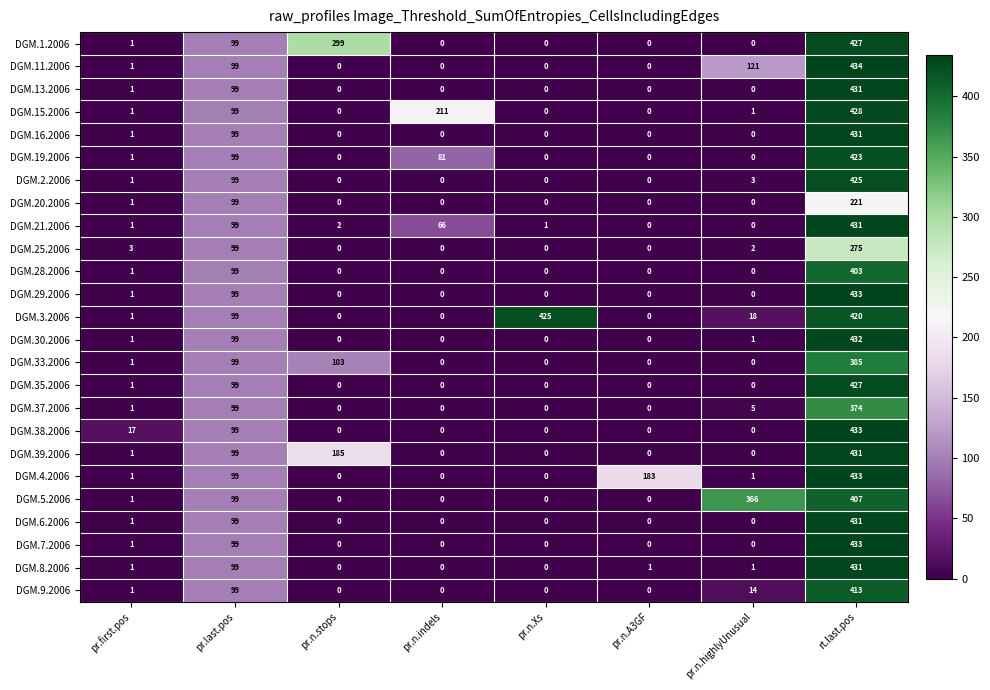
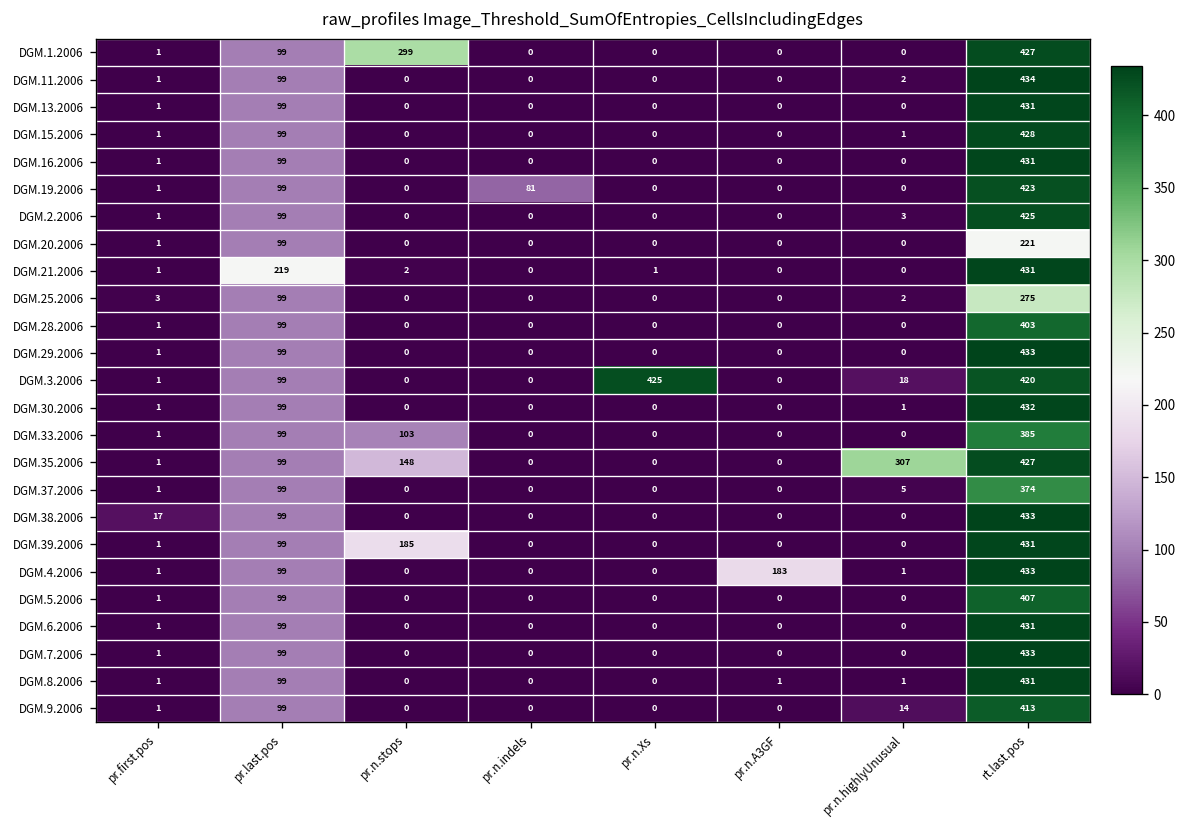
  {
    "DGM.1.2006": {
      "pr.first.pos": 1,
      "pr.last.pos": 99,
      "pr.n.stops": 299,
      "pr.n.indels": 0,
      "pr.n.Xs": 0,
      "pr.n.A3GF": 0,
      "pr.n.highlyUnusual": 0,
      "rt.last.pos": 427
    },
    "DGM.11.2006": {
      "pr.first.pos": 1,
      "pr.last.pos": 99,
      "pr.n.stops": 0,
      "pr.n.indels": 0,
      "pr.n.Xs": 0,
      "pr.n.A3GF": 0,
-     "pr.n.highlyUnusual": 121,
+     "pr.n.highlyUnusual": 2,
      "rt.last.pos": 434
    },
    "DGM.13.2006": {
      "pr.first.pos": 1,
      "pr.last.pos": 99,
      "pr.n.stops": 0,
      "pr.n.indels": 0,
      "pr.n.Xs": 0,
      "pr.n.A3GF": 0,
      "pr.n.highlyUnusual": 0,
      "rt.last.pos": 431
    },
    "DGM.15.2006": {
      "pr.first.pos": 1,
      "pr.last.pos": 99,
      "pr.n.stops": 0,
-     "pr.n.indels": 211,
+     "pr.n.indels": 0,
      "pr.n.Xs": 0,
      "pr.n.A3GF": 0,
      "pr.n.highlyUnusual": 1,
      "rt.last.pos": 428
    },
    "DGM.16.2006": {
      "pr.first.pos": 1,
      "pr.last.pos": 99,
      "pr.n.stops": 0,
      "pr.n.indels": 0,
      "pr.n.Xs": 0,
      "pr.n.A3GF": 0,
      "pr.n.highlyUnusual": 0,
      "rt.last.pos": 431
    },
    "DGM.19.2006": {
      "pr.first.pos": 1,
      "pr.last.pos": 99,
      "pr.n.stops": 0,
      "pr.n.indels": 81,
      "pr.n.Xs": 0,
      "pr.n.A3GF": 0,
      "pr.n.highlyUnusual": 0,
      "rt.last.pos": 423
    },
    "DGM.2.2006": {
      "pr.first.pos": 1,
      "pr.last.pos": 99,
      "pr.n.stops": 0,
      "pr.n.indels": 0,
      "pr.n.Xs": 0,
      "pr.n.A3GF": 0,
      "pr.n.highlyUnusual": 3,
      "rt.last.pos": 425
    },
    "DGM.20.2006": {
      "pr.first.pos": 1,
      "pr.last.pos": 99,
      "pr.n.stops": 0,
      "pr.n.indels": 0,
      "pr.n.Xs": 0,
      "pr.n.A3GF": 0,
      "pr.n.highlyUnusual": 0,
      "rt.last.pos": 221
    },
    "DGM.21.2006": {
      "pr.first.pos": 1,
-     "pr.last.pos": 99,
+     "pr.last.pos": 219,
      "pr.n.stops": 2,
-     "pr.n.indels": 66,
+     "pr.n.indels": 0,
      "pr.n.Xs": 1,
      "pr.n.A3GF": 0,
      "pr.n.highlyUnusual": 0,
      "rt.last.pos": 431
    },
    "DGM.25.2006": {
      "pr.first.pos": 3,
      "pr.last.pos": 99,
      "pr.n.stops": 0,
      "pr.n.indels": 0,
      "pr.n.Xs": 0,
      "pr.n.A3GF": 0,
      "pr.n.highlyUnusual": 2,
      "rt.last.pos": 275
    },
    "DGM.28.2006": {
      "pr.first.pos": 1,
      "pr.last.pos": 99,
      "pr.n.stops": 0,
      "pr.n.indels": 0,
      "pr.n.Xs": 0,
      "pr.n.A3GF": 0,
      "pr.n.highlyUnusual": 0,
      "rt.last.pos": 403
    },
    "DGM.29.2006": {
      "pr.first.pos": 1,
      "pr.last.pos": 99,
      "pr.n.stops": 0,
      "pr.n.indels": 0,
      "pr.n.Xs": 0,
      "pr.n.A3GF": 0,
      "pr.n.highlyUnusual": 0,
      "rt.last.pos": 433
    },
    "DGM.3.2006": {
      "pr.first.pos": 1,
      "pr.last.pos": 99,
      "pr.n.stops": 0,
      "pr.n.indels": 0,
      "pr.n.Xs": 425,
      "pr.n.A3GF": 0,
      "pr.n.highlyUnusual": 18,
      "rt.last.pos": 420
    },
    "DGM.30.2006": {
      "pr.first.pos": 1,
      "pr.last.pos": 99,
      "pr.n.stops": 0,
      "pr.n.indels": 0,
      "pr.n.Xs": 0,
      "pr.n.A3GF": 0,
      "pr.n.highlyUnusual": 1,
      "rt.last.pos": 432
    },
    "DGM.33.2006": {
      "pr.first.pos": 1,
      "pr.last.pos": 99,
      "pr.n.stops": 103,
      "pr.n.indels": 0,
      "pr.n.Xs": 0,
      "pr.n.A3GF": 0,
      "pr.n.highlyUnusual": 0,
      "rt.last.pos": 385
    },
    "DGM.35.2006": {
      "pr.first.pos": 1,
      "pr.last.pos": 99,
-     "pr.n.stops": 0,
+     "pr.n.stops": 148,
      "pr.n.indels": 0,
      "pr.n.Xs": 0,
      "pr.n.A3GF": 0,
-     "pr.n.highlyUnusual": 0,
+     "pr.n.highlyUnusual": 307,
      "rt.last.pos": 427
    },
    "DGM.37.2006": {
      "pr.first.pos": 1,
      "pr.last.pos": 99,
      "pr.n.stops": 0,
      "pr.n.indels": 0,
      "pr.n.Xs": 0,
      "pr.n.A3GF": 0,
      "pr.n.highlyUnusual": 5,
      "rt.last.pos": 374
    },
    "DGM.38.2006": {
      "pr.first.pos": 17,
      "pr.last.pos": 99,
      "pr.n.stops": 0,
      "pr.n.indels": 0,
      "pr.n.Xs": 0,
      "pr.n.A3GF": 0,
      "pr.n.highlyUnusual": 0,
      "rt.last.pos": 433
    },
    "DGM.39.2006": {
      "pr.first.pos": 1,
      "pr.last.pos": 99,
      "pr.n.stops": 185,
      "pr.n.indels": 0,
      "pr.n.Xs": 0,
      "pr.n.A3GF": 0,
      "pr.n.highlyUnusual": 0,
      "rt.last.pos": 431
    },
    "DGM.4.2006": {
      "pr.first.pos": 1,
      "pr.last.pos": 99,
      "pr.n.stops": 0,
      "pr.n.indels": 0,
      "pr.n.Xs": 0,
      "pr.n.A3GF": 183,
      "pr.n.highlyUnusual": 1,
      "rt.last.pos": 433
    },
    "DGM.5.2006": {
      "pr.first.pos": 1,
      "pr.last.pos": 99,
      "pr.n.stops": 0,
      "pr.n.indels": 0,
      "pr.n.Xs": 0,
      "pr.n.A3GF": 0,
-     "pr.n.highlyUnusual": 366,
+     "pr.n.highlyUnusual": 0,
      "rt.last.pos": 407
    },
    "DGM.6.2006": {
      "pr.first.pos": 1,
      "pr.last.pos": 99,
      "pr.n.stops": 0,
      "pr.n.indels": 0,
      "pr.n.Xs": 0,
      "pr.n.A3GF": 0,
      "pr.n.highlyUnusual": 0,
      "rt.last.pos": 431
    },
    "DGM.7.2006": {
      "pr.first.pos": 1,
      "pr.last.pos": 99,
      "pr.n.stops": 0,
      "pr.n.indels": 0,
      "pr.n.Xs": 0,
      "pr.n.A3GF": 0,
      "pr.n.highlyUnusual": 0,
      "rt.last.pos": 433
    },
    "DGM.8.2006": {
      "pr.first.pos": 1,
      "pr.last.pos": 99,
      "pr.n.stops": 0,
      "pr.n.indels": 0,
      "pr.n.Xs": 0,
      "pr.n.A3GF": 1,
      "pr.n.highlyUnusual": 1,
      "rt.last.pos": 431
    },
    "DGM.9.2006": {
      "pr.first.pos": 1,
      "pr.last.pos": 99,
      "pr.n.stops": 0,
      "pr.n.indels": 0,
      "pr.n.Xs": 0,
      "pr.n.A3GF": 0,
      "pr.n.highlyUnusual": 14,
      "rt.last.pos": 413
    }
  }
